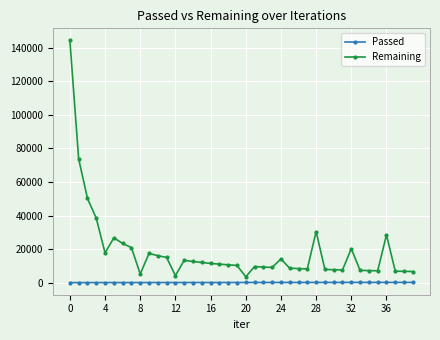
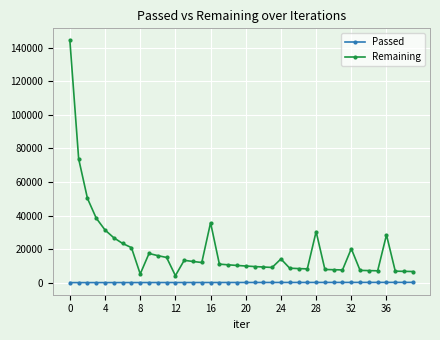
  {
    "Passed": {
      "0": 0,
      "4": 0,
      "8": 0,
      "12": 0,
      "16": 0,
      "20": 0,
      "24": 0,
      "28": 0,
      "32": 0,
      "36": 0
    },
    "Remaining": {
      "0": 144000,
-     "4": 18000,
+     "4": 31000,
      "8": 5000,
      "12": 4000,
-     "16": 12000,
-     "20": 4000,
+     "16": 36000,
+     "20": 10000,
      "24": 14000,
      "28": 31000,
      "32": 20000,
      "36": 29000
    }
  }
